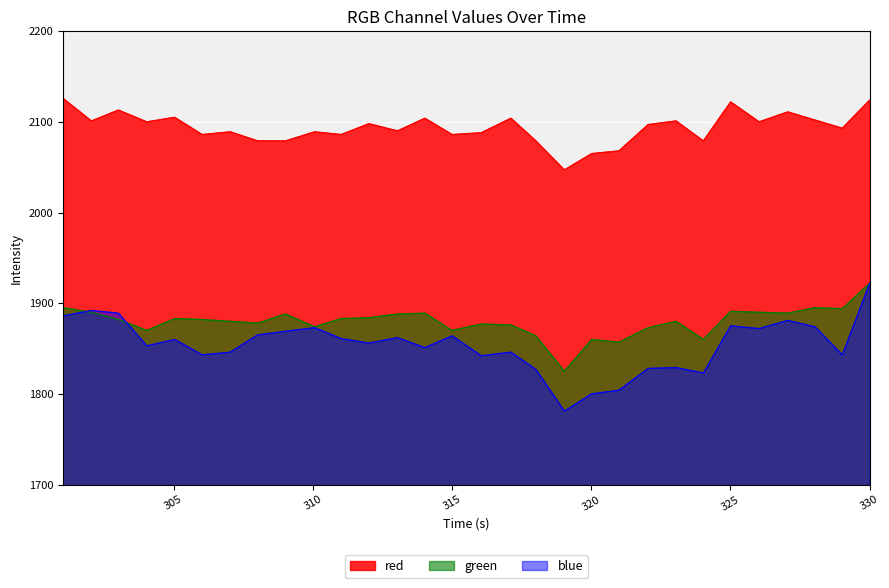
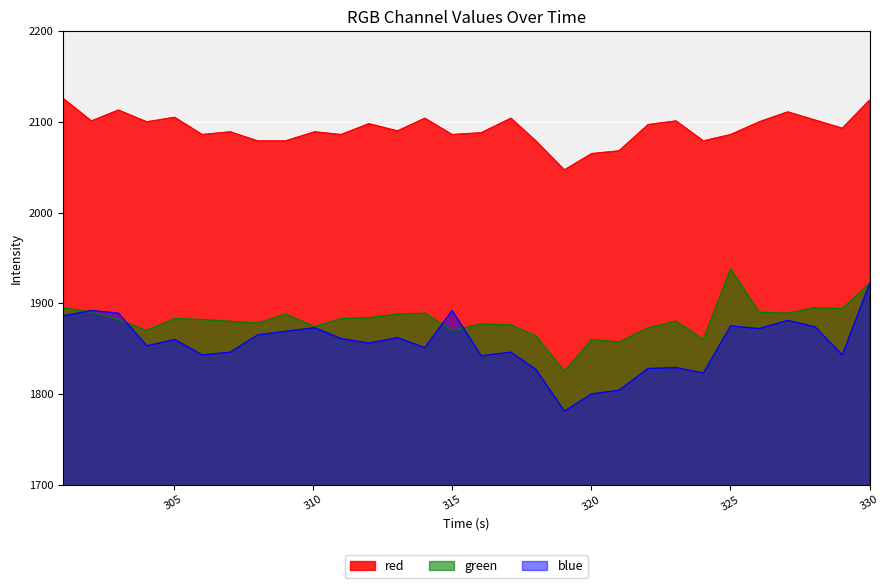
  {
    "red": {
      "315": 2090,
-     "325": 2120,
+     "325": 2090,
      "330": 2120
    },
    "green": {
      "315": 1870,
-     "325": 1890
+     "325": 1940
    },
    "blue": {
-     "315": 1860,
+     "315": 1890,
      "325": 1880
    }
  }
